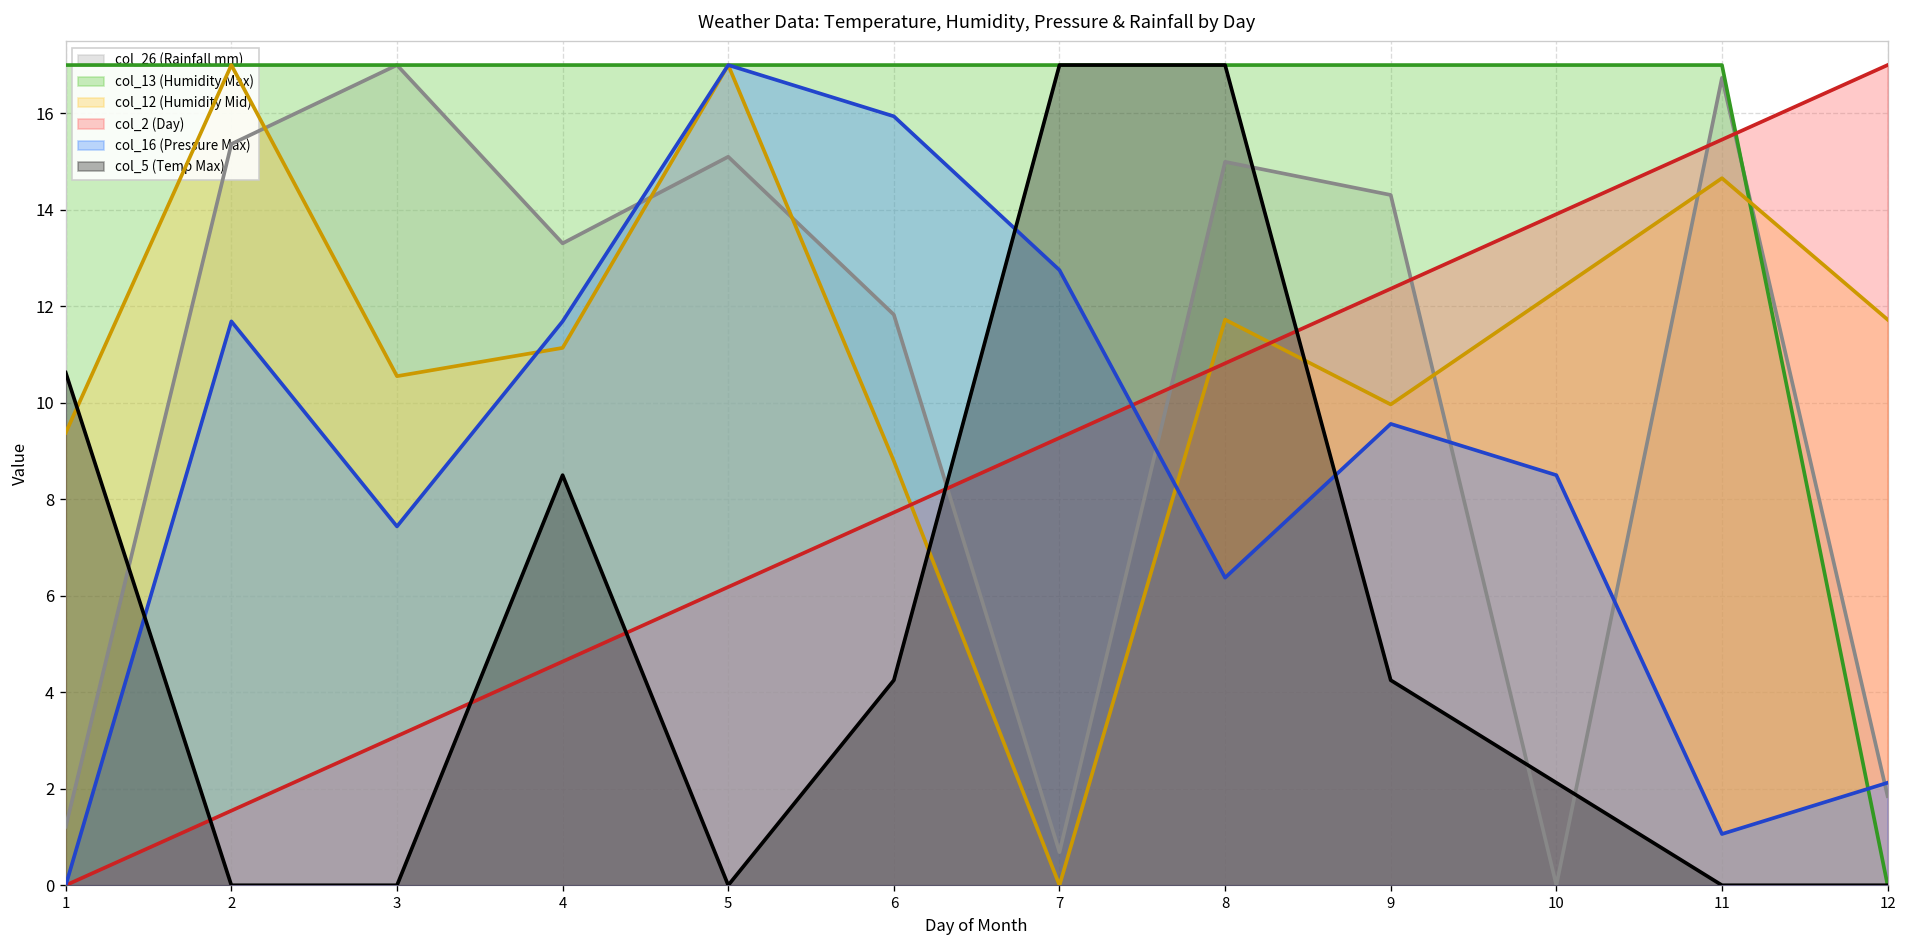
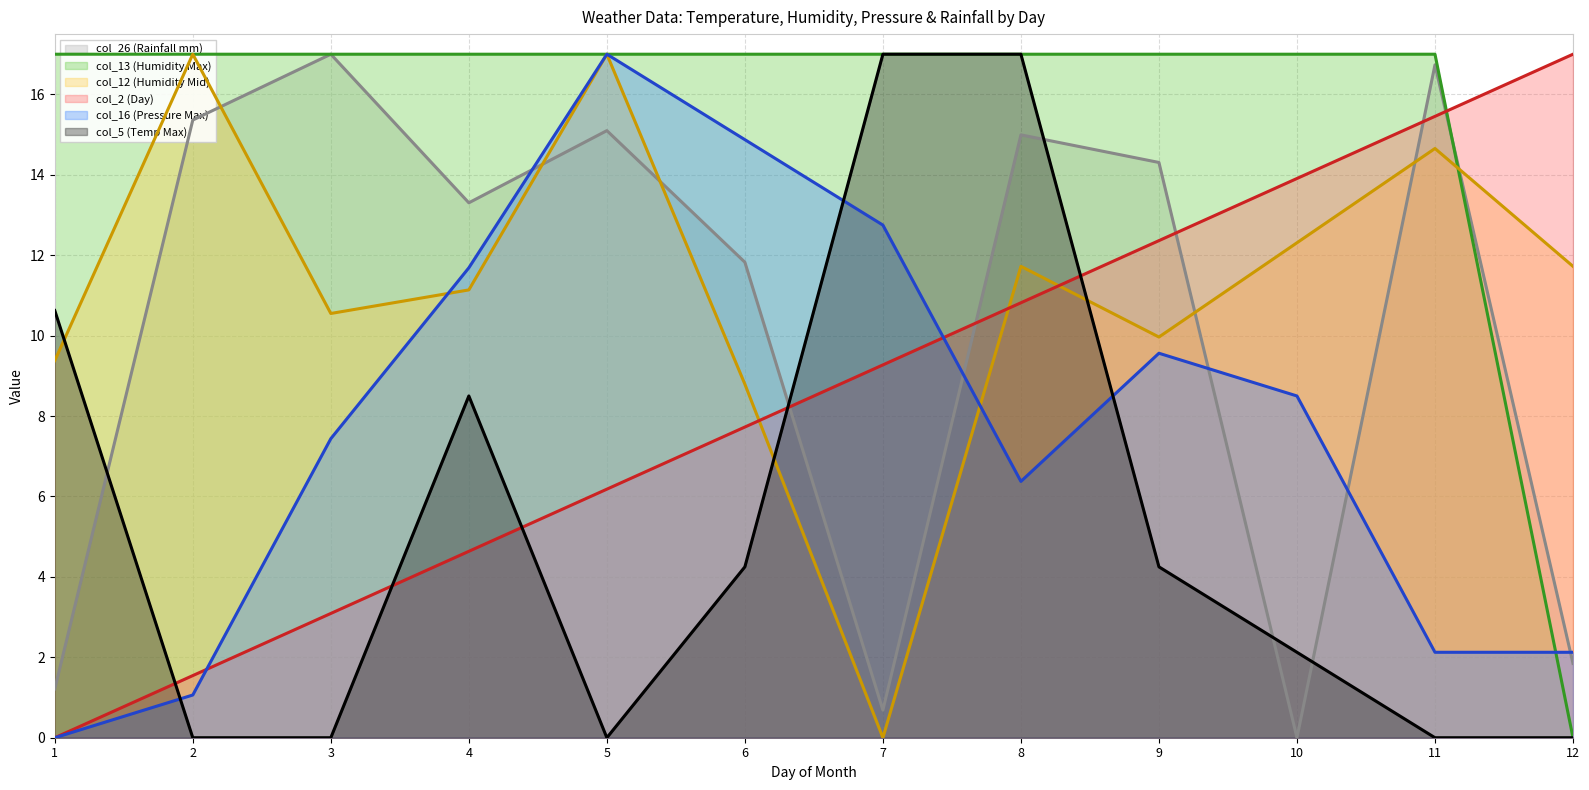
  {
    "col_26 (Rainfall mm)": {
      "1": 1.2,
      "4": 13.3,
      "5": 15.1,
      "6": 11.8,
      "7": 0.7,
      "8": 15.0,
      "9": 14.3,
      "10": 0.0,
      "11": 16.7,
      "12": 1.8
    },
    "col_13 (Humidity Max)": {
      "1": 17.0,
      "4": 17.0,
      "6": 17.0,
      "9": 17.0,
      "10": 17.0,
      "11": 17.0
    },
    "col_16 (Pressure Max)": {
-     "2": 11.7,
+     "2": 1.1,
      "3": 7.4,
      "4": 11.7,
-     "6": 15.9,
+     "6": 14.9,
      "7": 12.8,
      "8": 6.4,
      "9": 9.6,
      "10": 8.5,
-     "11": 1.1,
+     "11": 2.1,
      "12": 2.1
    },
    "col_5 (Temp Max)": {
      "1": 10.6,
      "2": 0.0,
      "3": 0.0,
      "4": 8.5,
      "5": 0.0,
      "6": 4.3,
      "9": 4.3,
      "10": 2.1,
      "11": 0.0
    }
  }
